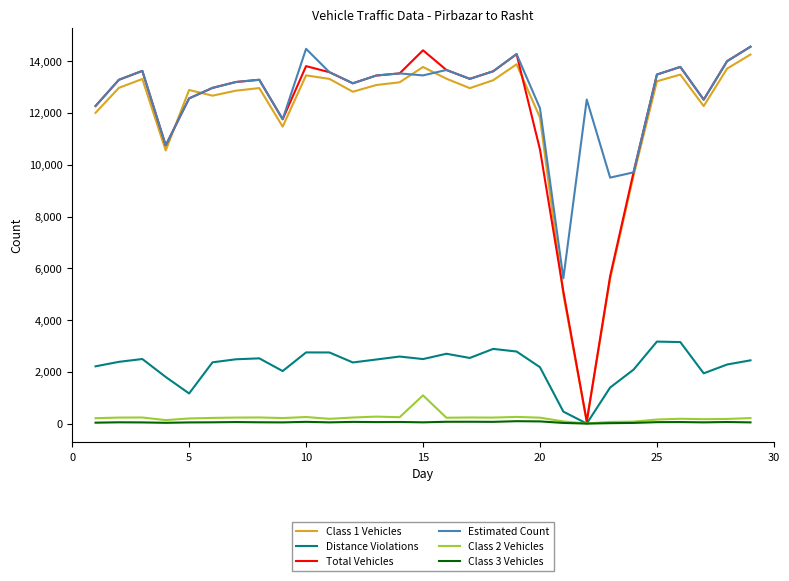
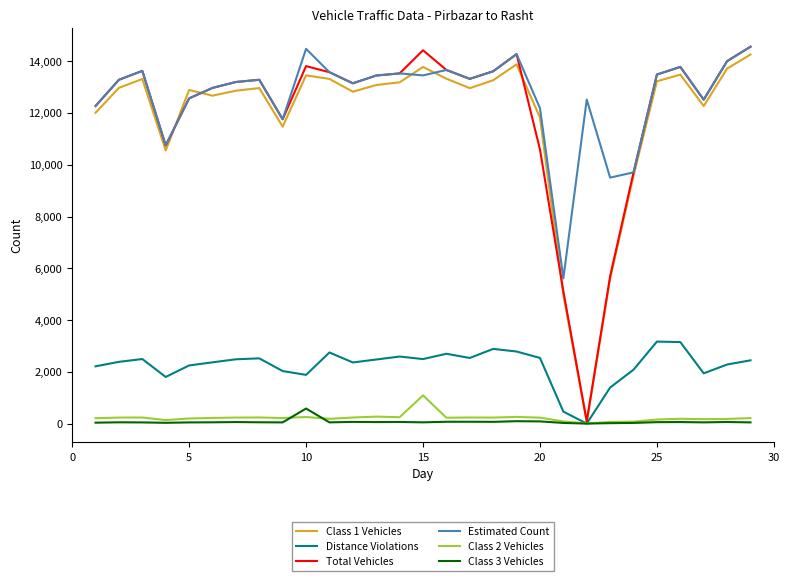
  {
    "Class 1 Vehicles": {
      "5": "12,900",
      "10": "13,500",
      "15": "13,800",
      "20": "11,800",
      "25": "13,200"
    },
    "Distance Violations": {
-     "5": "1,200",
-     "10": "2,800",
+     "5": "2,200",
+     "10": "1,900",
      "15": "2,500",
-     "20": "2,200",
+     "20": "2,500",
      "25": "3,200"
    },
    "Total Vehicles": {
      "10": "13,800",
      "15": "14,400",
      "20": "10,600"
    },
    "Estimated Count": {
      "10": "14,500",
      "15": "13,500",
      "20": "12,200"
    },
    "Class 2 Vehicles": {
      "5": "200",
      "10": "300",
      "15": "1,100",
      "20": "200",
      "25": "200"
    },
    "Class 3 Vehicles": {
      "5": "0",
-     "10": "100",
+     "10": "600",
      "15": "0",
      "20": "100",
      "25": "100"
    }
  }
